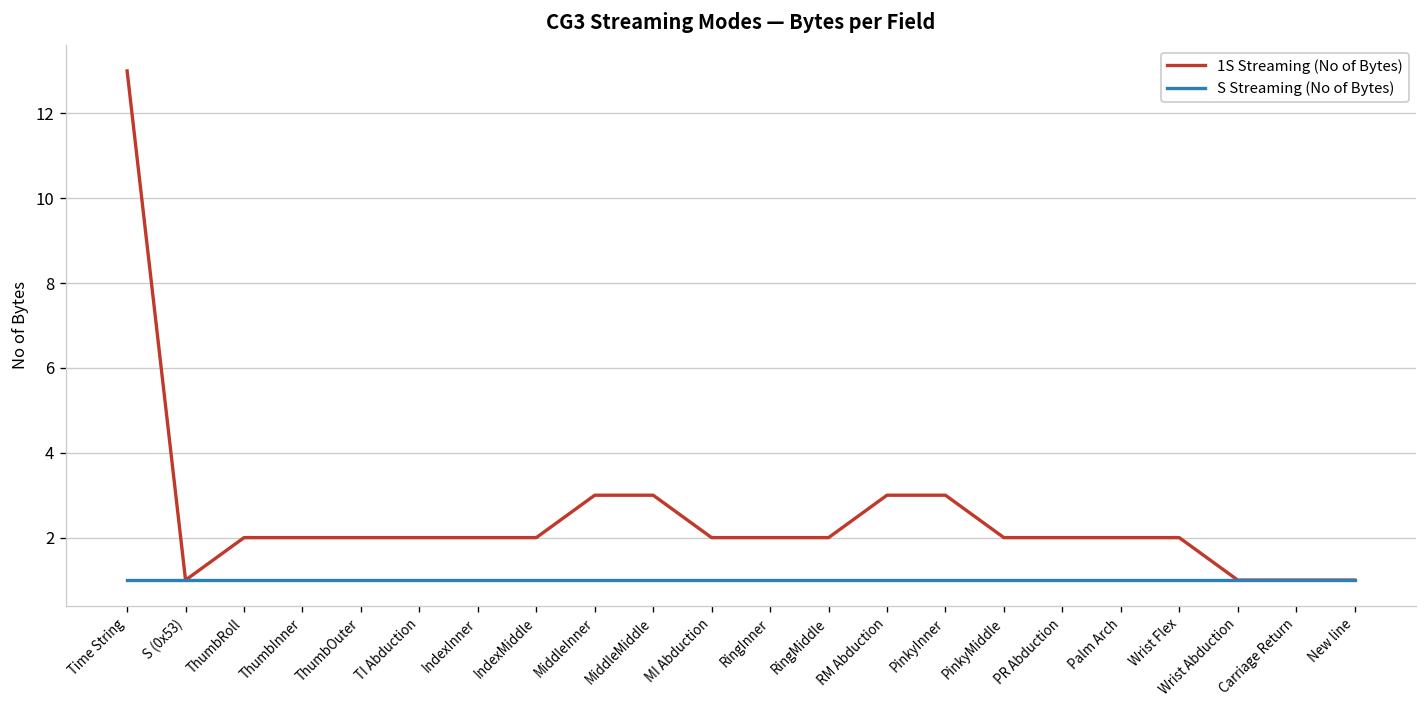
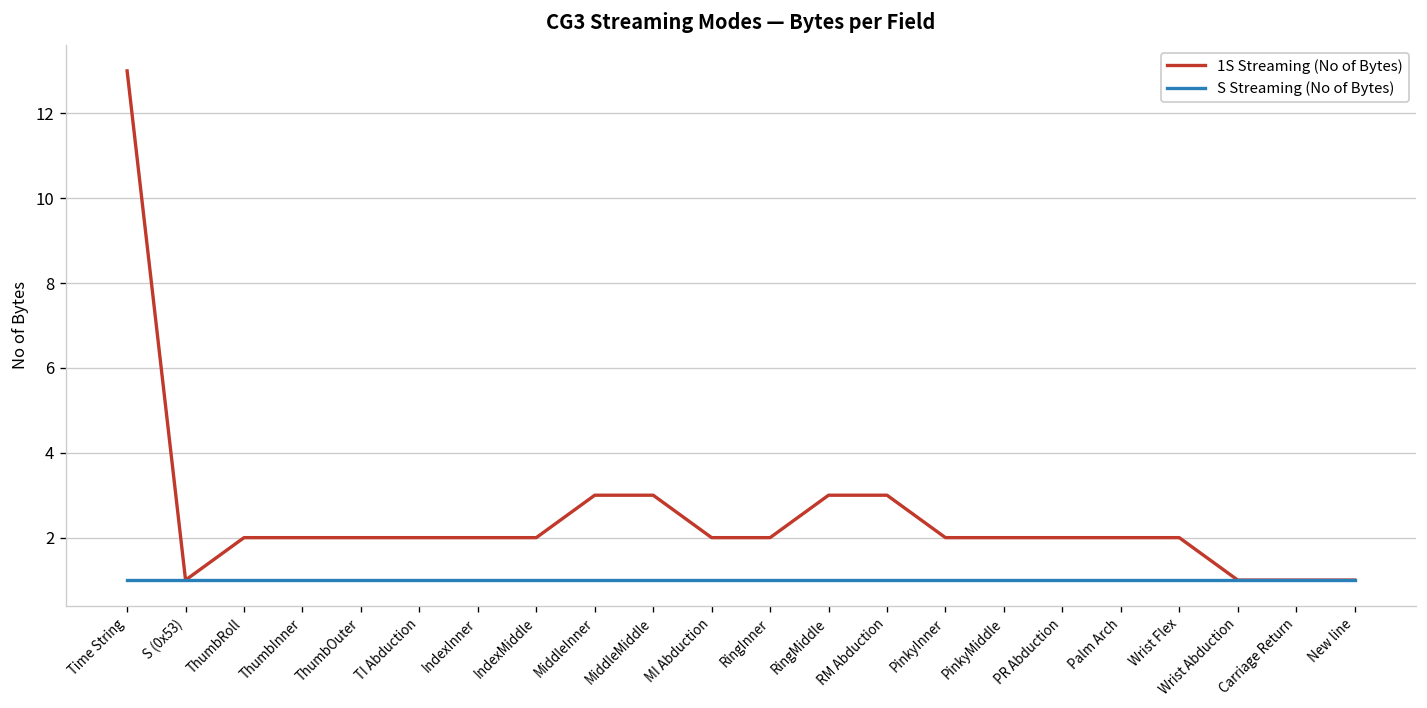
  {
    "1S Streaming (No of Bytes)": {
      "Time String": 13,
      "ThumbRoll": 2,
      "ThumbInner": 2,
      "ThumbOuter": 2,
      "TI Abduction": 2,
      "IndexInner": 2,
      "IndexMiddle": 2,
      "MiddleInner": 3,
      "MiddleMiddle": 3,
      "MI Abduction": 2,
      "RingInner": 2,
-     "RingMiddle": 2,
+     "RingMiddle": 3,
      "RM Abduction": 3,
-     "PinkyInner": 3,
+     "PinkyInner": 2,
      "PinkyMiddle": 2,
      "PR Abduction": 2,
      "Palm Arch": 2,
      "Wrist Flex": 2
    },
    "S Streaming (No of Bytes)": {
      "Time String": 1,
      "ThumbRoll": 1,
      "ThumbInner": 1,
      "ThumbOuter": 1,
      "TI Abduction": 1,
      "IndexInner": 1,
      "IndexMiddle": 1,
      "MiddleInner": 1,
      "MiddleMiddle": 1,
      "MI Abduction": 1,
      "RingInner": 1,
      "RingMiddle": 1,
      "RM Abduction": 1,
      "PinkyInner": 1,
      "PinkyMiddle": 1,
      "PR Abduction": 1,
      "Palm Arch": 1,
      "Wrist Flex": 1
    }
  }
